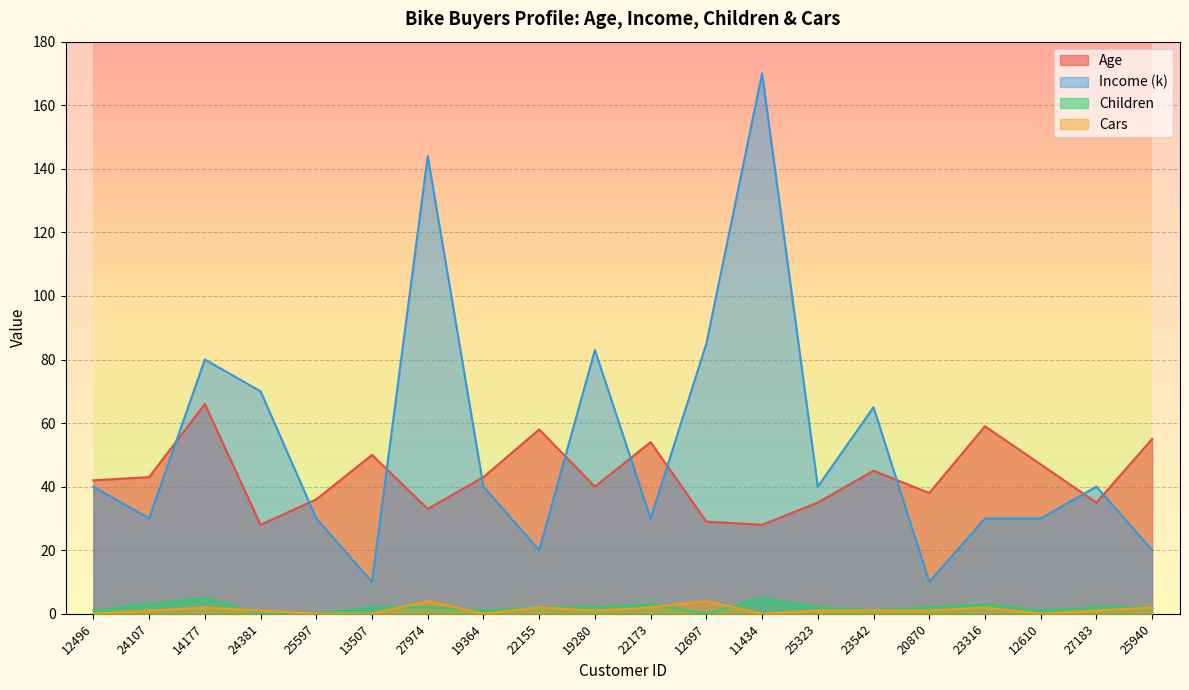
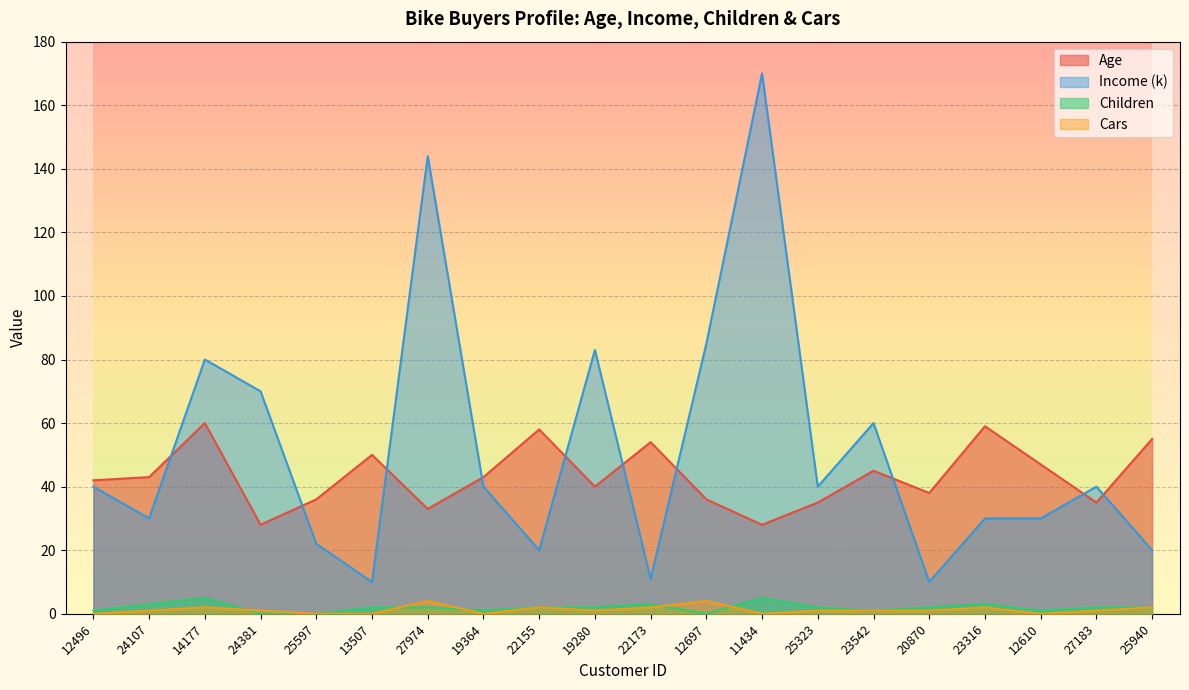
  {
    "Age": {
      "12496": 42,
      "24107": 43,
-     "14177": 66,
+     "14177": 60,
      "24381": 28,
      "25597": 36,
      "13507": 50,
      "27974": 33,
      "19364": 43,
      "22155": 58,
      "19280": 40,
      "22173": 54,
-     "12697": 29,
+     "12697": 36,
      "11434": 28,
      "25323": 35,
      "23542": 45,
      "20870": 38,
      "23316": 59,
      "12610": 47,
      "27183": 35,
      "25940": 55
    },
    "Income (k)": {
      "12496": 40,
      "24107": 30,
      "14177": 80,
      "24381": 70,
-     "25597": 30,
+     "25597": 22,
      "13507": 10,
      "27974": 144,
      "19364": 40,
      "22155": 20,
      "19280": 83,
-     "22173": 30,
+     "22173": 11,
      "12697": 85,
      "11434": 170,
      "25323": 40,
-     "23542": 65,
+     "23542": 60,
      "20870": 10,
      "23316": 30,
      "12610": 30,
      "27183": 40,
      "25940": 20
    },
    "Children": {
      "12496": 1,
      "24107": 3,
      "14177": 5,
      "24381": 0,
      "13507": 2,
      "27974": 2,
      "19364": 1,
      "19280": 2,
      "22173": 3,
      "12697": 0,
      "11434": 5,
      "25323": 2,
      "20870": 2,
      "23316": 3,
      "12610": 1,
      "27183": 2
    },
    "Cars": {
      "12496": 0,
      "24107": 1,
      "14177": 2,
      "24381": 1,
      "13507": 0,
      "27974": 4,
      "19364": 0,
      "19280": 1,
      "22173": 2,
      "12697": 4,
      "11434": 0,
      "25323": 1,
      "20870": 1,
      "23316": 2,
      "12610": 0,
      "27183": 1
    }
  }
